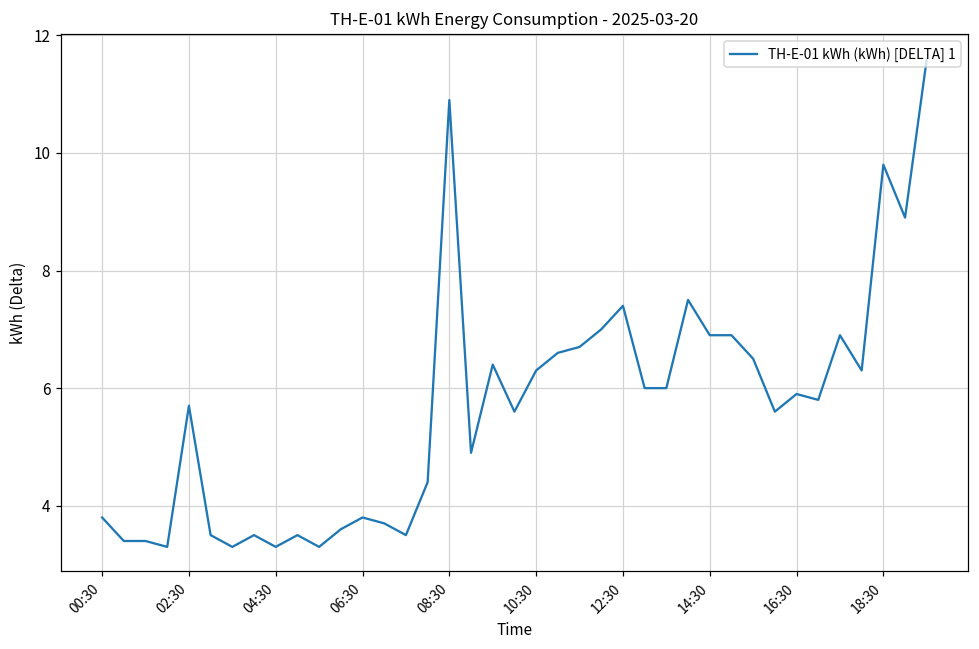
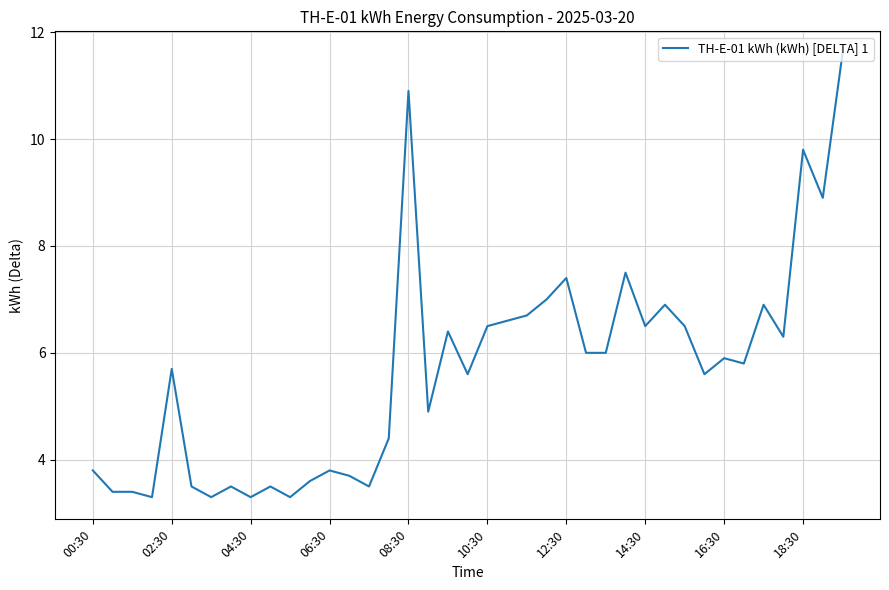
  {
    "00:30": 3.8,
    "02:30": 5.7,
    "04:30": 3.3,
    "06:30": 3.8,
    "08:30": 10.9,
-   "10:30": 6.3,
+   "10:30": 6.5,
    "12:30": 7.4,
-   "14:30": 6.9,
+   "14:30": 6.5,
    "16:30": 5.9,
    "18:30": 9.8
  }
